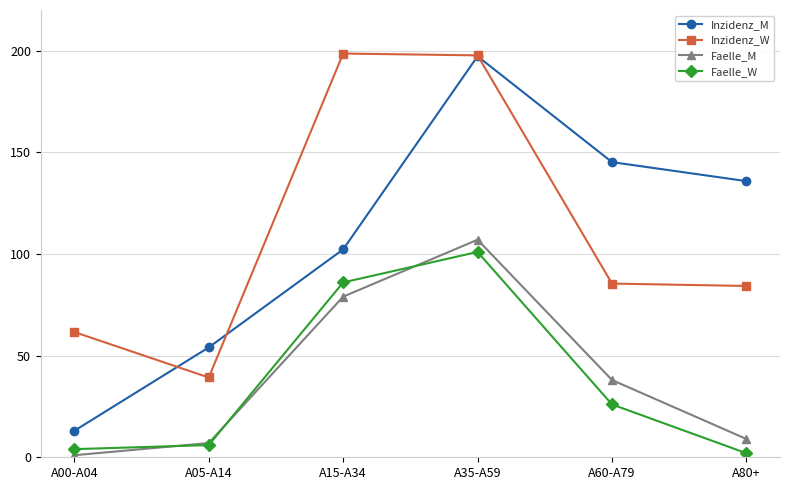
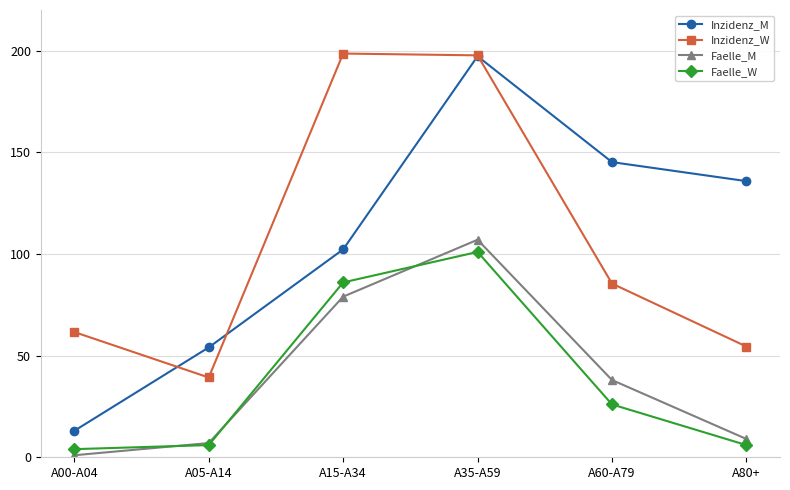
  {
    "Inzidenz_M": {
      "A00-A04": 13,
      "A05-A14": 54,
      "A15-A34": 102,
      "A60-A79": 145,
      "A80+": 136
    },
    "Inzidenz_W": {
      "A00-A04": 62,
      "A05-A14": 39,
      "A15-A34": 199,
      "A60-A79": 85,
-     "A80+": 84
+     "A80+": 54
    },
    "Faelle_M": {
      "A00-A04": 1,
      "A15-A34": 79,
      "A35-A59": 107,
      "A60-A79": 38,
      "A80+": 9
    },
    "Faelle_W": {
      "A00-A04": 4,
      "A15-A34": 86,
      "A35-A59": 101,
      "A60-A79": 26,
-     "A80+": 2
+     "A80+": 6
    }
  }
